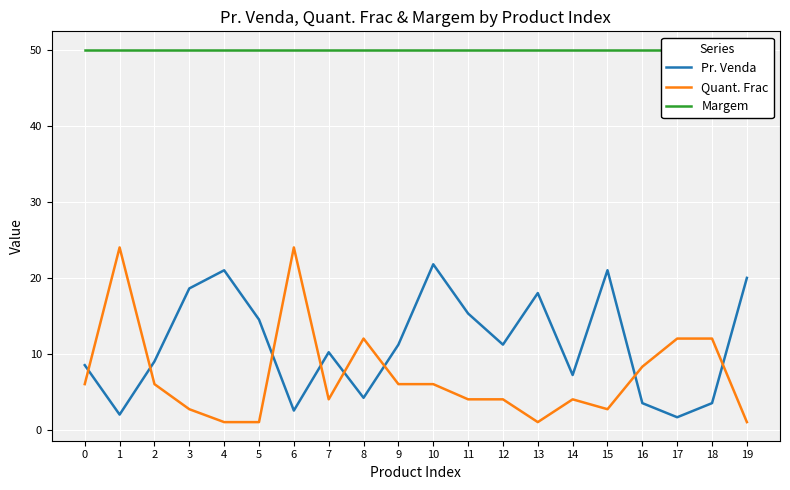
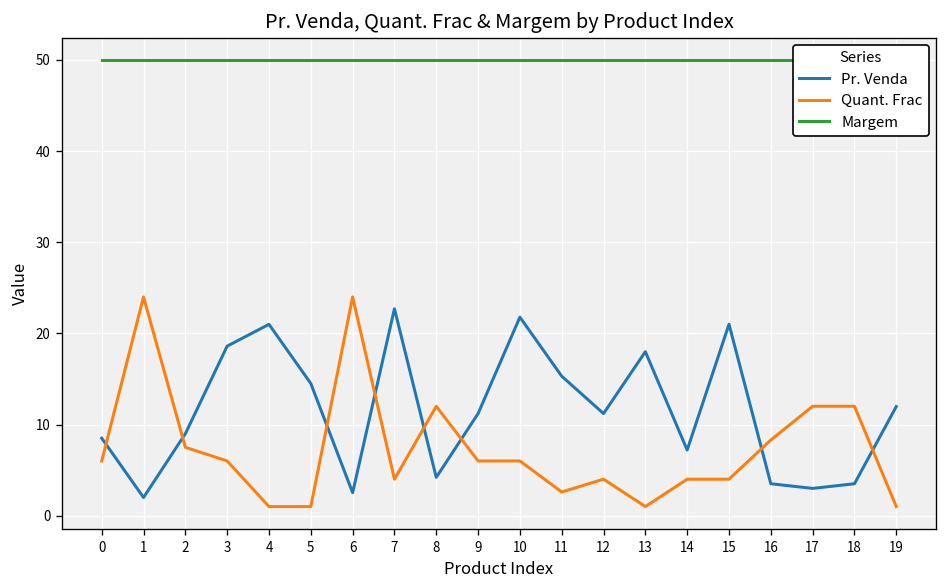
  {
    "Pr. Venda": {
      "0": 9,
      "1": 2,
      "2": 9,
      "3": 19,
      "4": 21,
      "5": 15,
      "6": 3,
-     "7": 10,
+     "7": 23,
      "8": 4,
      "9": 11,
      "10": 22,
      "11": 15,
      "12": 11,
      "13": 18,
      "14": 7,
      "15": 21,
      "16": 4,
-     "17": 2,
+     "17": 3,
      "18": 4,
-     "19": 20
+     "19": 12
    },
    "Quant. Frac": {
      "0": 6,
      "1": 24,
-     "2": 6,
-     "3": 3,
+     "2": 8,
+     "3": 6,
      "4": 1,
      "5": 1,
      "6": 24,
      "7": 4,
      "8": 12,
      "9": 6,
      "10": 6,
-     "11": 4,
+     "11": 3,
      "12": 4,
      "13": 1,
      "14": 4,
-     "15": 3,
+     "15": 4,
      "16": 8,
      "17": 12,
      "18": 12,
      "19": 1
    },
    "Margem": {
      "0": 50,
      "1": 50,
      "2": 50,
      "3": 50,
      "4": 50,
      "5": 50,
      "6": 50,
      "7": 50,
      "8": 50,
      "9": 50,
      "10": 50,
      "11": 50,
      "12": 50,
      "13": 50,
      "14": 50,
      "15": 50,
      "16": 50
    }
  }
